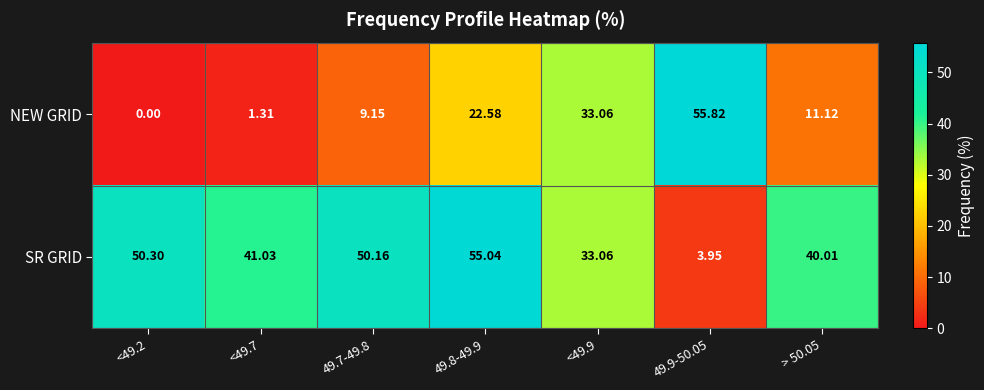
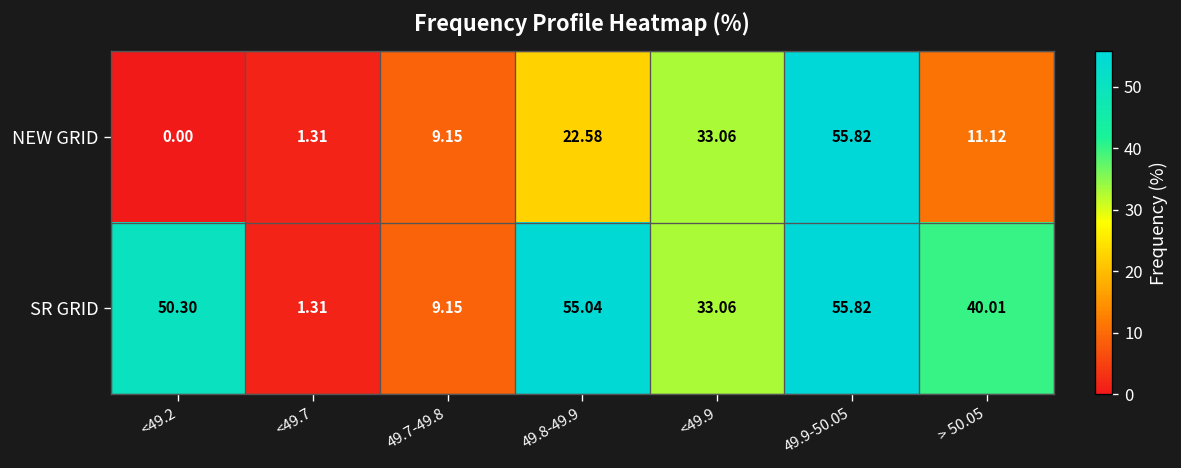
  {
    "NEW GRID": {
      "<49.2": 0.00,
      "<49.7": 1.31,
      "49.7-49.8": 9.15,
      "49.8-49.9": 22.58,
      "<49.9": 33.06,
      "49.9-50.05": 55.82,
      "> 50.05": 11.12
    },
    "SR GRID": {
      "<49.2": 50.30,
-     "<49.7": 41.03,
-     "49.7-49.8": 50.16,
+     "<49.7": 1.31,
+     "49.7-49.8": 9.15,
      "49.8-49.9": 55.04,
      "<49.9": 33.06,
-     "49.9-50.05": 3.95,
+     "49.9-50.05": 55.82,
      "> 50.05": 40.01
    }
  }
